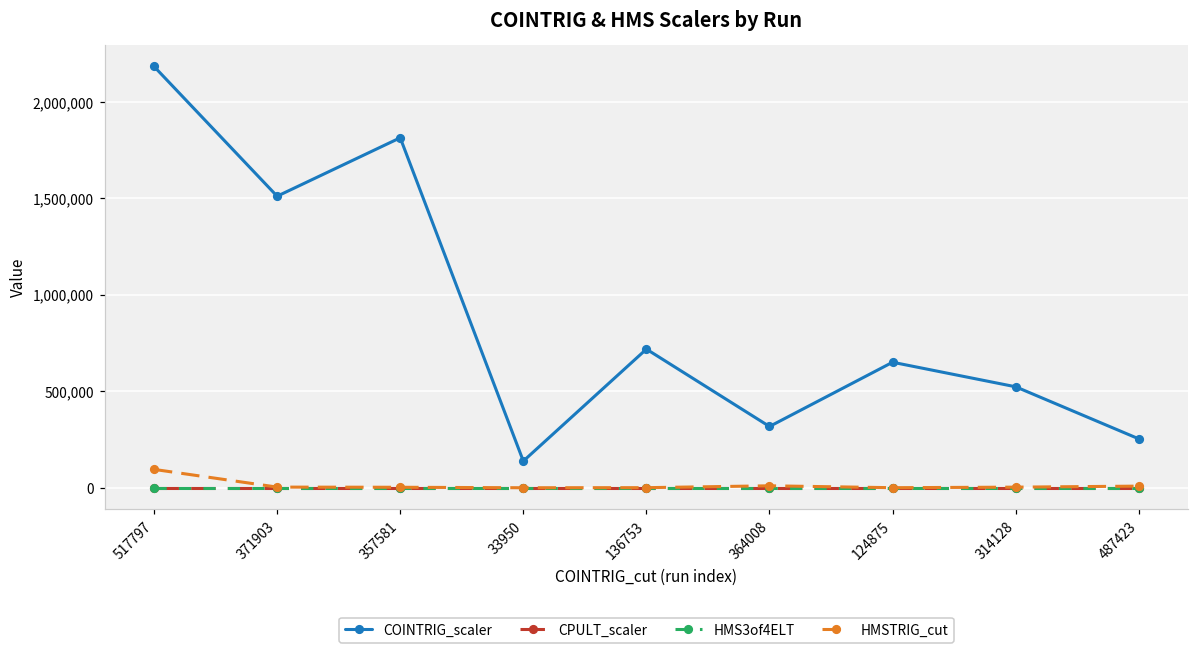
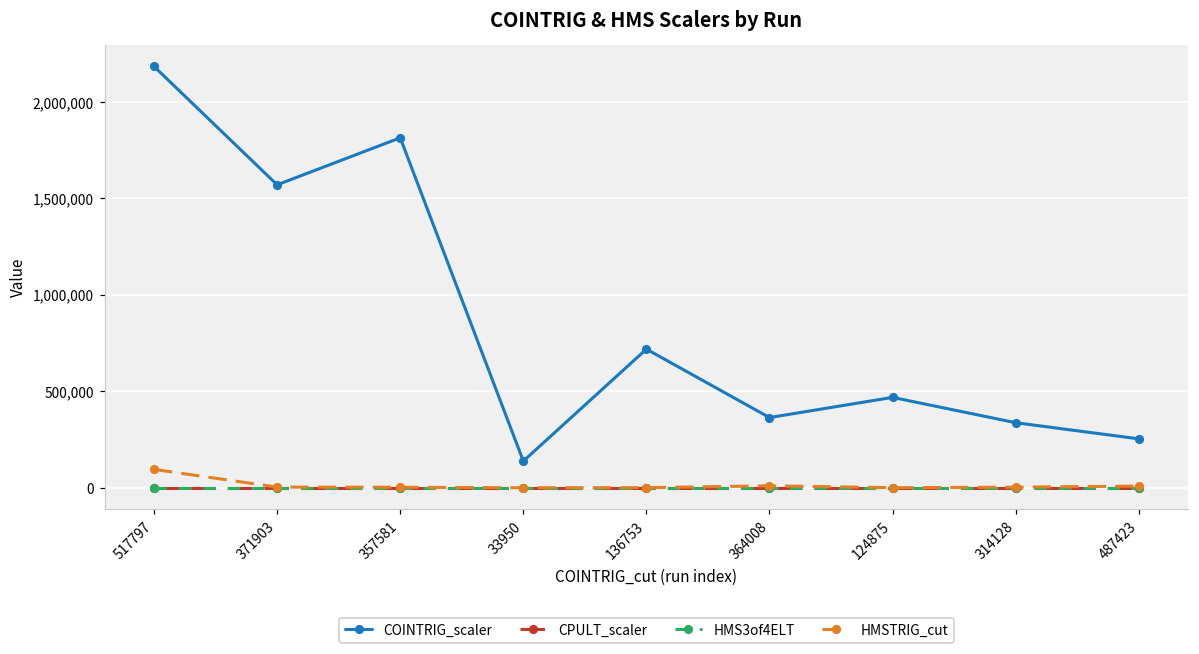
  {
    "COINTRIG_scaler": {
      "517797": "2,180,000",
-     "371903": "1,510,000",
+     "371903": "1,570,000",
      "357581": "1,810,000",
      "33950": "140,000",
      "136753": "720,000",
-     "364008": "320,000",
-     "124875": "650,000",
-     "314128": "520,000",
+     "364008": "360,000",
+     "124875": "470,000",
+     "314128": "340,000",
      "487423": "250,000"
    },
    "HMS3of4ELT": {
      "517797": "0"
    },
    "HMSTRIG_cut": {
      "517797": "100,000"
    }
  }
